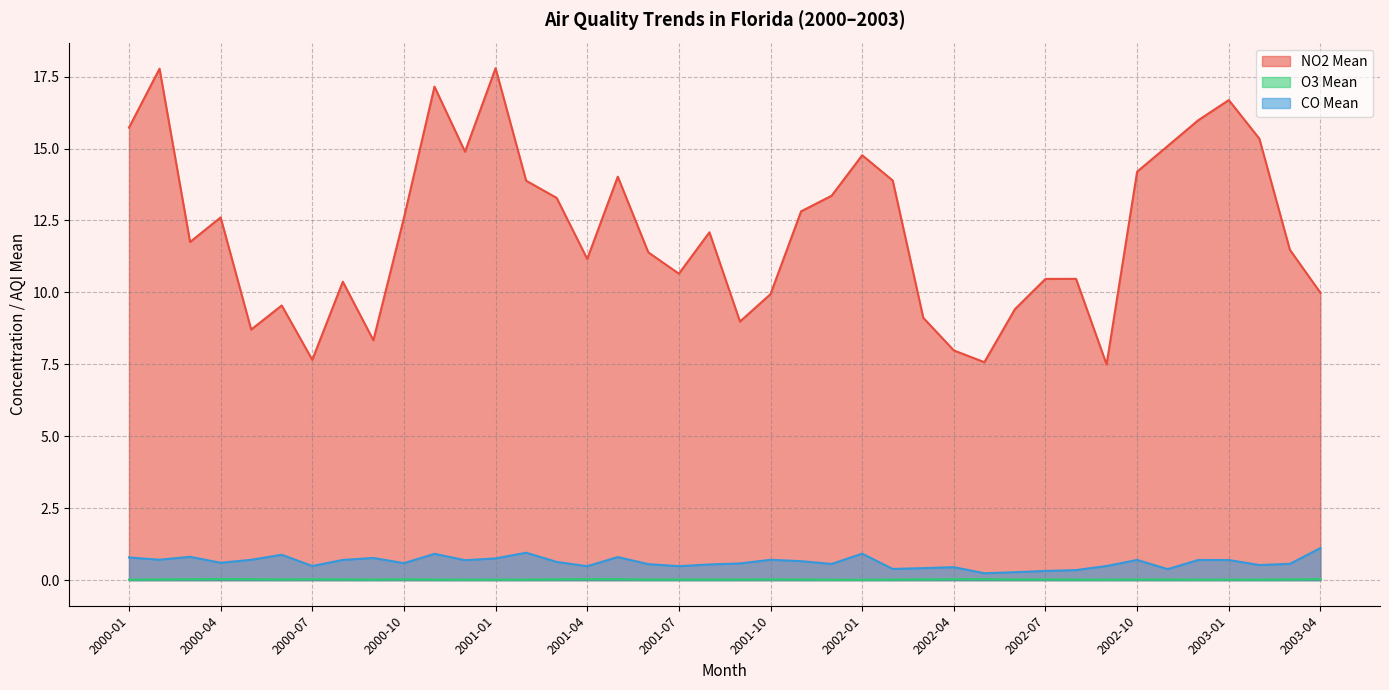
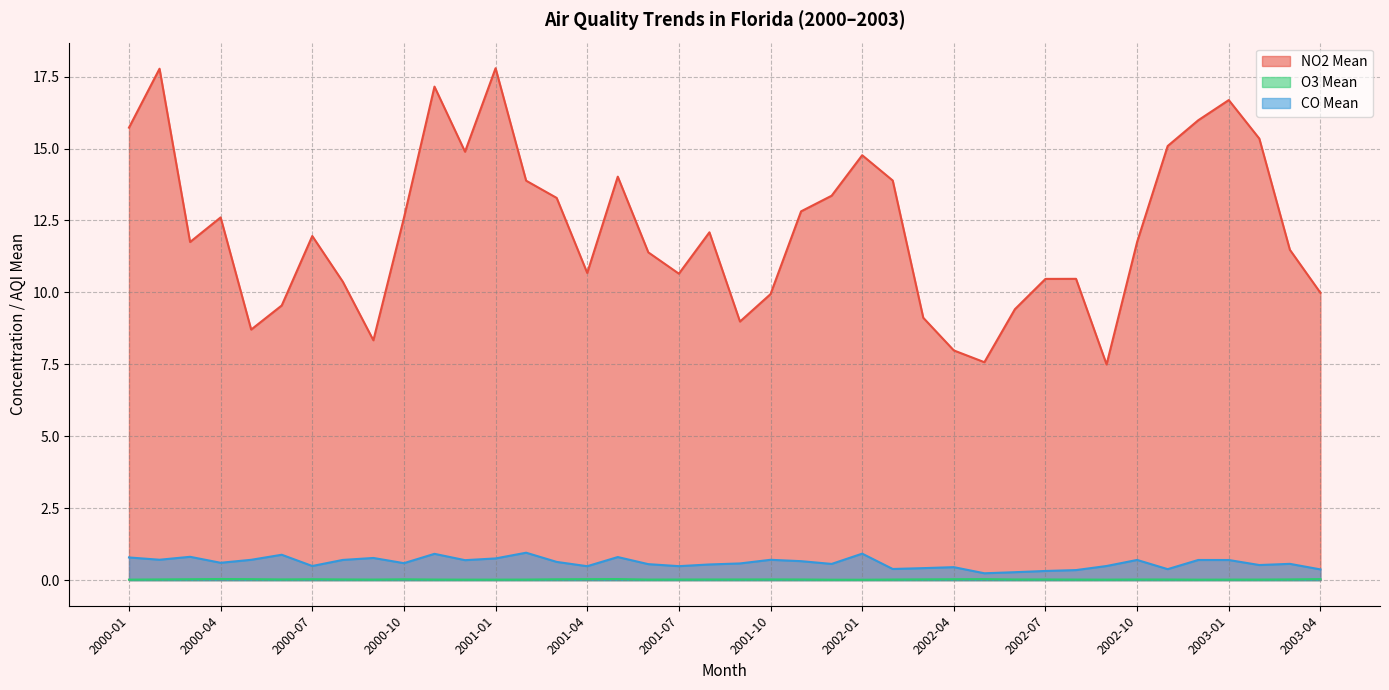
  {
    "NO2 Mean": {
      "2000-01": 15.7,
      "2000-04": 12.6,
-     "2000-07": 7.7,
+     "2000-07": 12.0,
      "2000-10": 12.6,
      "2001-01": 17.8,
-     "2001-04": 11.2,
+     "2001-04": 10.7,
      "2001-07": 10.7,
      "2001-10": 9.9,
      "2002-01": 14.8,
      "2002-04": 8.0,
      "2002-07": 10.5,
-     "2002-10": 14.2,
+     "2002-10": 11.8,
      "2003-01": 16.7,
      "2003-04": 10.0
    },
    "O3 Mean": {
      "2000-01": 0.0,
      "2000-04": 0.0,
      "2000-07": 0.0,
      "2000-10": 0.0,
      "2001-01": 0.0,
      "2001-04": 0.0,
      "2001-07": 0.0,
      "2001-10": 0.0,
      "2002-01": 0.0,
      "2002-04": 0.0,
      "2002-07": 0.0,
      "2002-10": 0.0,
      "2003-01": 0.0,
      "2003-04": 0.0
    },
    "CO Mean": {
      "2000-01": 0.8,
      "2000-04": 0.6,
      "2000-07": 0.5,
      "2000-10": 0.6,
      "2001-01": 0.8,
      "2001-04": 0.5,
      "2001-07": 0.5,
      "2001-10": 0.7,
      "2002-01": 0.9,
      "2002-04": 0.5,
      "2002-07": 0.3,
      "2002-10": 0.7,
      "2003-01": 0.7,
-     "2003-04": 1.1
+     "2003-04": 0.4
    }
  }
